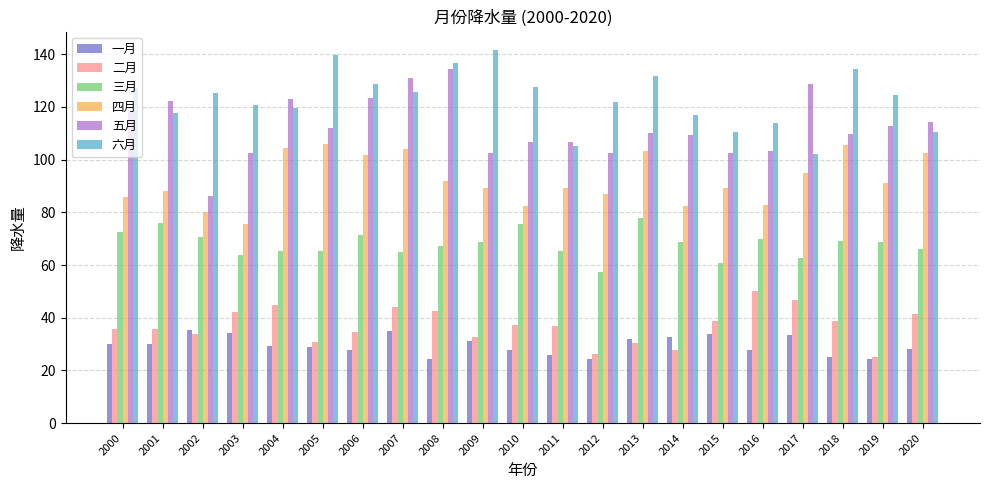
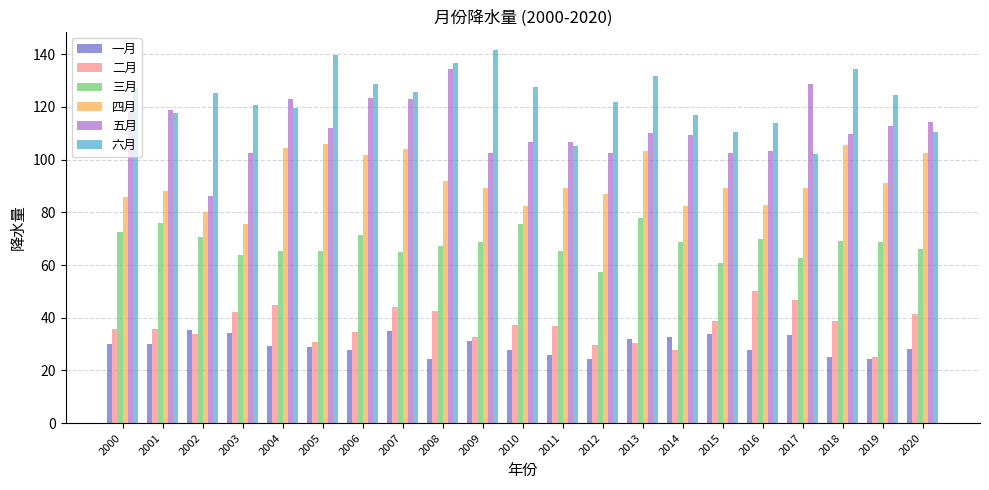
  {
    "一月": {
      "2000": 30,
      "2001": 30,
      "2002": 35,
      "2003": 34,
      "2004": 29,
      "2005": 29,
      "2006": 28,
      "2007": 35,
      "2008": 24,
      "2009": 31,
      "2010": 28,
      "2011": 26,
      "2012": 25,
      "2013": 32,
      "2014": 33,
      "2015": 34,
      "2016": 28,
      "2017": 34,
      "2018": 25,
      "2019": 24,
      "2020": 28
    },
    "二月": {
      "2000": 36,
      "2001": 36,
      "2002": 34,
      "2003": 42,
      "2004": 45,
      "2005": 31,
      "2006": 35,
      "2007": 44,
      "2008": 42,
      "2009": 33,
      "2010": 37,
      "2011": 37,
-     "2012": 26,
+     "2012": 30,
      "2013": 31,
      "2014": 28,
      "2015": 39,
      "2016": 50,
      "2017": 47,
      "2018": 39,
      "2019": 25,
      "2020": 42
    },
    "三月": {
      "2000": 73,
      "2001": 76,
      "2002": 71,
      "2003": 64,
      "2004": 65,
      "2005": 65,
      "2006": 72,
      "2007": 65,
      "2008": 67,
      "2009": 69,
      "2010": 76,
      "2011": 65,
      "2012": 57,
      "2013": 78,
      "2014": 69,
      "2015": 61,
      "2016": 70,
      "2017": 63,
      "2018": 69,
      "2019": 69,
      "2020": 66
    },
    "四月": {
      "2000": 86,
      "2001": 88,
      "2002": 80,
      "2003": 75,
      "2004": 104,
      "2005": 106,
      "2006": 102,
      "2007": 104,
      "2008": 92,
      "2009": 89,
      "2010": 82,
      "2011": 89,
      "2012": 87,
      "2013": 103,
      "2014": 82,
      "2015": 89,
      "2016": 83,
-     "2017": 95,
+     "2017": 89,
      "2018": 106,
      "2019": 91,
      "2020": 103
    },
    "五月": {
-     "2001": 122,
+     "2001": 119,
      "2002": 86,
      "2003": 103,
      "2004": 123,
      "2005": 112,
      "2006": 123,
-     "2007": 131,
+     "2007": 123,
      "2008": 135,
      "2009": 102,
      "2010": 107,
      "2011": 107,
      "2012": 102,
      "2013": 110,
      "2014": 109,
      "2015": 103,
      "2016": 103,
      "2017": 129,
      "2018": 110,
      "2019": 113,
      "2020": 114
    },
    "六月": {
      "2001": 118,
      "2002": 125,
      "2003": 121,
      "2004": 120,
      "2005": 140,
      "2006": 129,
      "2007": 126,
      "2008": 137,
      "2009": 142,
      "2010": 127,
      "2011": 105,
      "2012": 122,
      "2013": 132,
      "2014": 117,
      "2015": 111,
      "2016": 114,
      "2017": 102,
      "2018": 134,
      "2019": 124,
      "2020": 110
    }
  }
